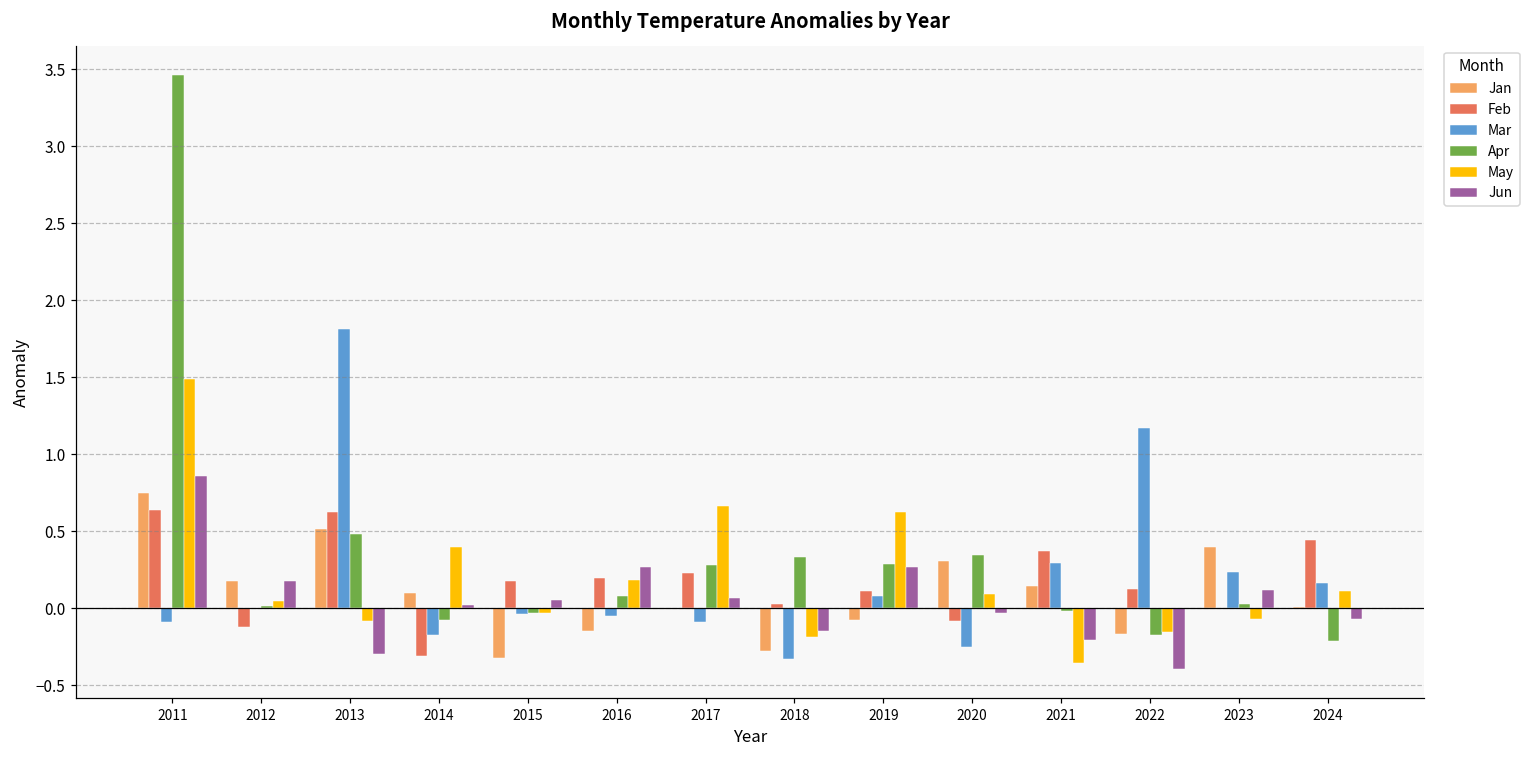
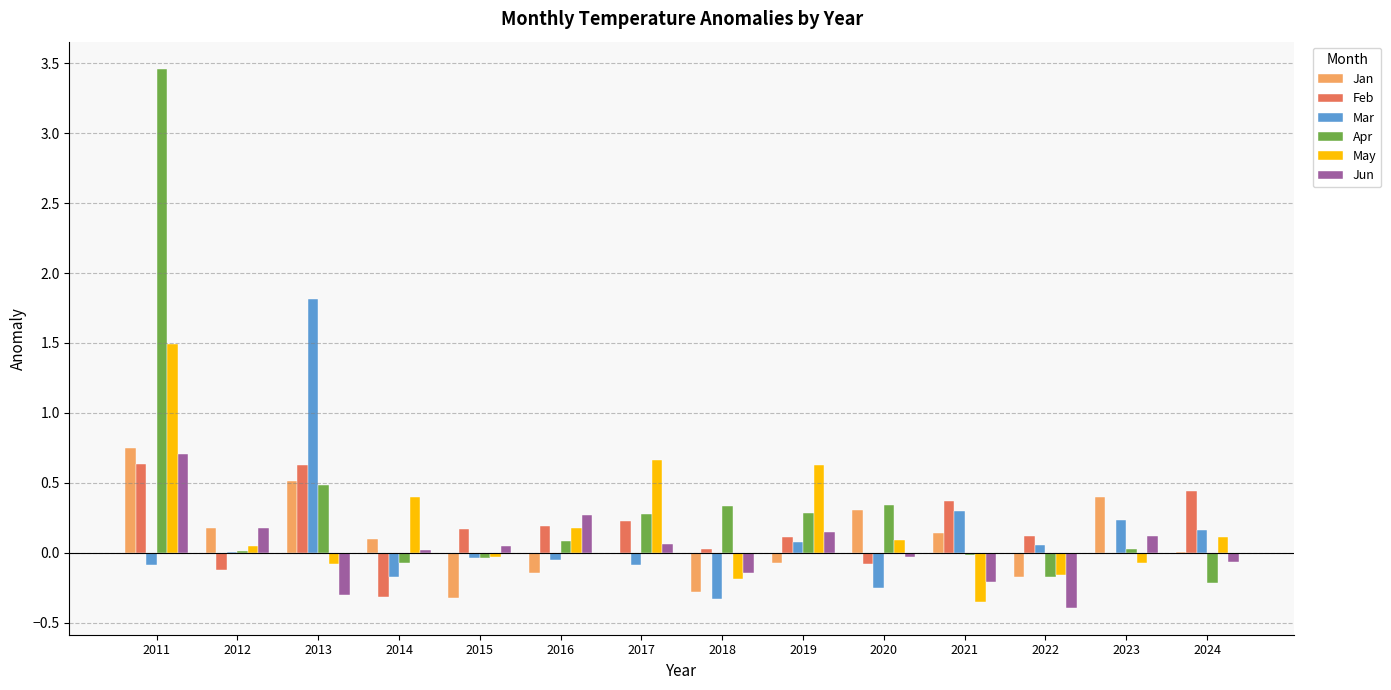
  {
    "Mar": {
      "2011": -0.09,
      "2013": 1.81,
      "2014": -0.17,
      "2015": -0.04,
      "2016": -0.05,
      "2017": -0.09,
      "2018": -0.33,
      "2019": 0.08,
      "2020": -0.25,
      "2021": 0.30,
-     "2022": 1.17,
+     "2022": 0.06,
      "2023": 0.23,
      "2024": 0.16
    },
    "Apr": {
      "2011": 3.46,
      "2013": 0.48,
      "2014": -0.08,
      "2015": -0.03,
      "2016": 0.08,
      "2017": 0.28,
      "2018": 0.33,
      "2019": 0.29,
      "2020": 0.35,
      "2021": -0.02,
      "2022": -0.17,
      "2023": 0.03,
      "2024": -0.21
    },
    "May": {
      "2011": 1.49,
      "2012": 0.05,
      "2013": -0.08,
      "2014": 0.40,
      "2015": -0.03,
      "2016": 0.18,
      "2017": 0.66,
      "2018": -0.19,
      "2019": 0.62,
      "2020": 0.09,
      "2021": -0.35,
      "2022": -0.16,
      "2023": -0.07,
      "2024": 0.11
    },
    "Jun": {
-     "2011": 0.86,
+     "2011": 0.70,
      "2012": 0.18,
      "2013": -0.30,
      "2015": 0.05,
      "2016": 0.27,
      "2017": 0.07,
      "2018": -0.15,
-     "2019": 0.27,
+     "2019": 0.15,
      "2020": -0.03,
      "2021": -0.21,
      "2022": -0.39,
      "2023": 0.12,
      "2024": -0.07
    }
  }
